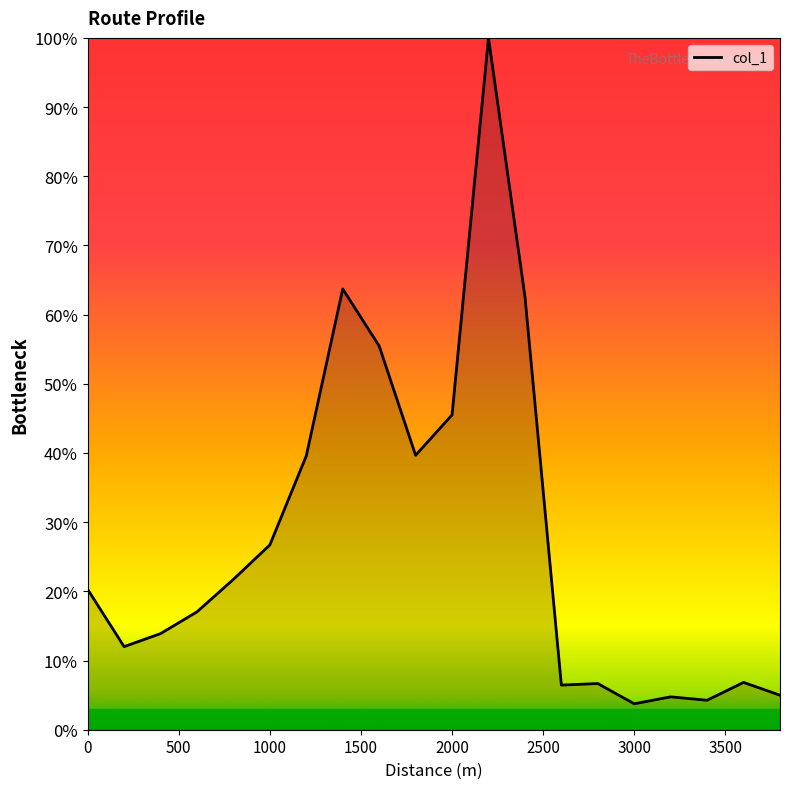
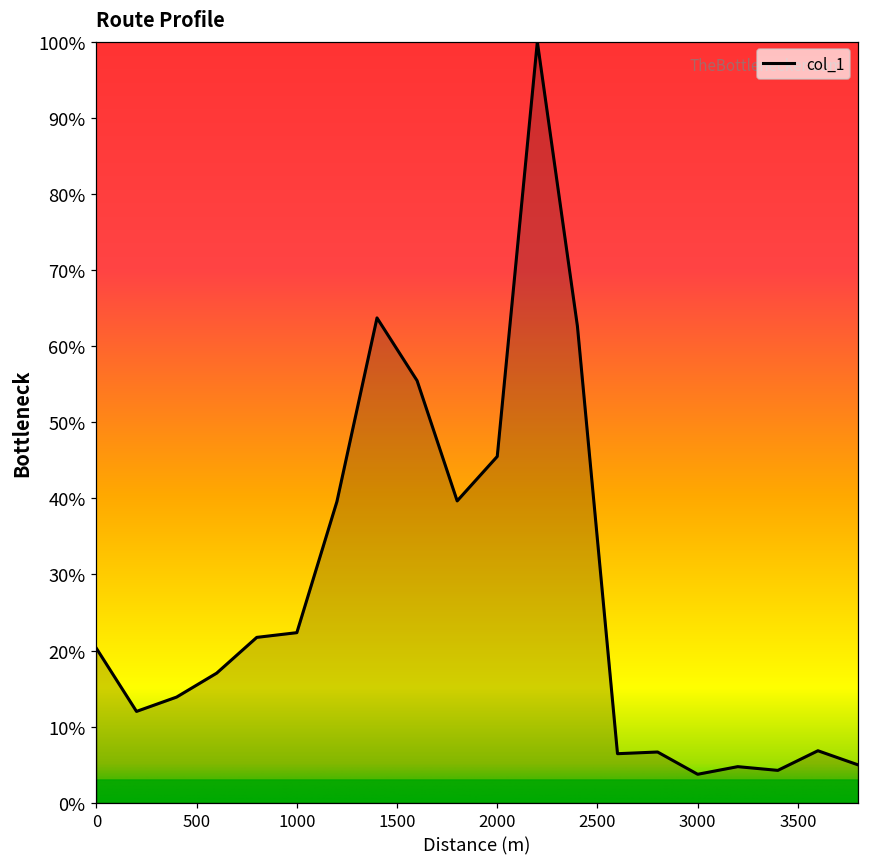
  {
    "0": "20%",
-   "1000": "27%",
+   "1000": "22%",
    "2000": "46%",
    "3000": "4%"
  }
